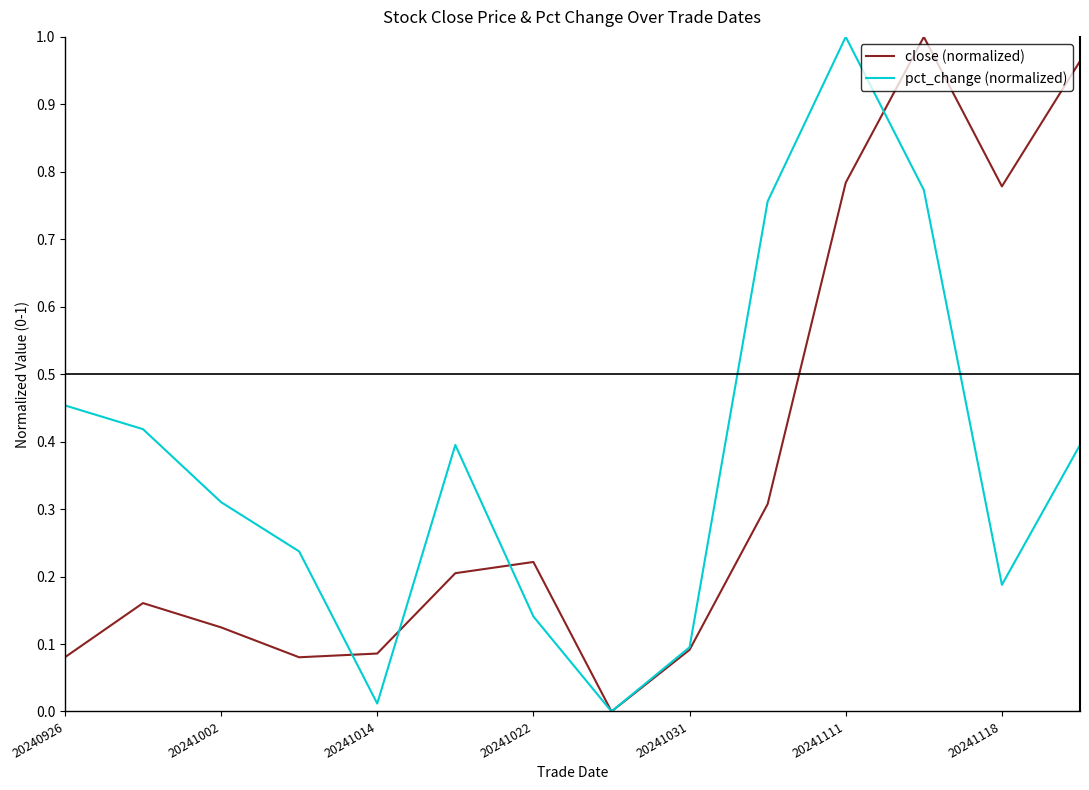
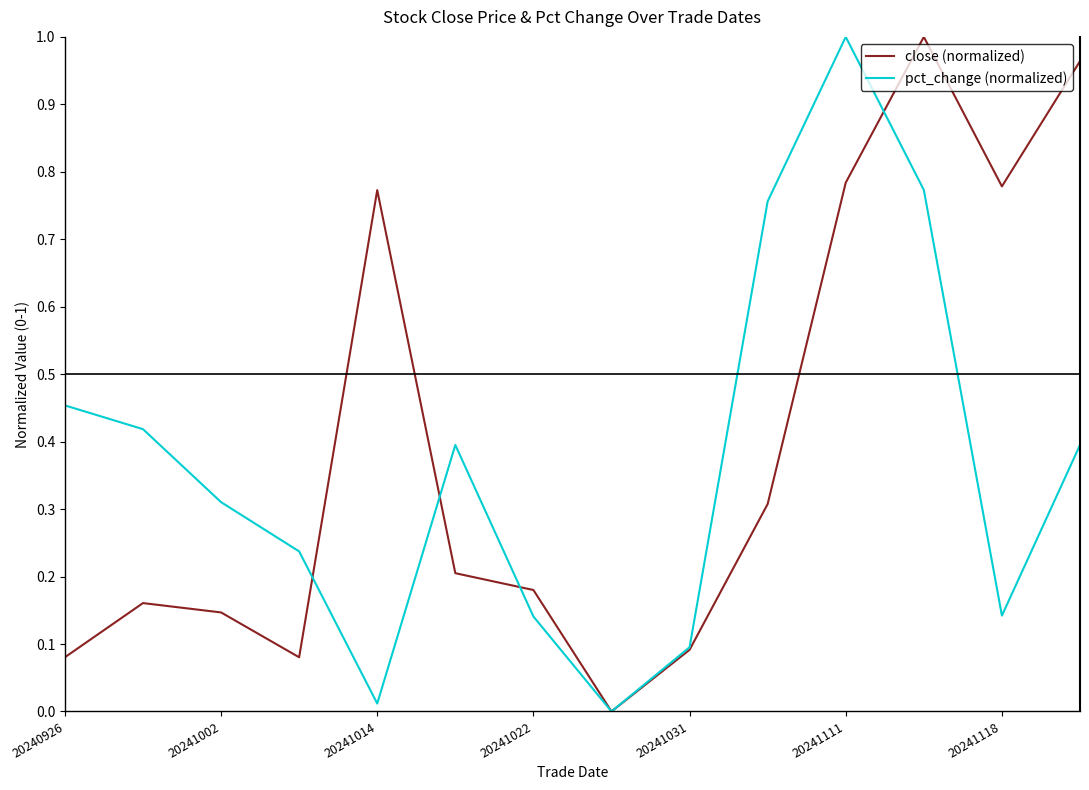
  {
    "close (normalized)": {
      "20240926": 0.08,
-     "20241002": 0.12,
-     "20241014": 0.09,
-     "20241022": 0.22,
+     "20241002": 0.15,
+     "20241014": 0.77,
+     "20241022": 0.18,
      "20241111": 0.78,
      "20241118": 0.78
    },
    "pct_change (normalized)": {
      "20240926": 0.45,
      "20241002": 0.31,
      "20241014": 0.01,
      "20241022": 0.14,
      "20241111": 1.00,
-     "20241118": 0.19
+     "20241118": 0.14
    }
  }
